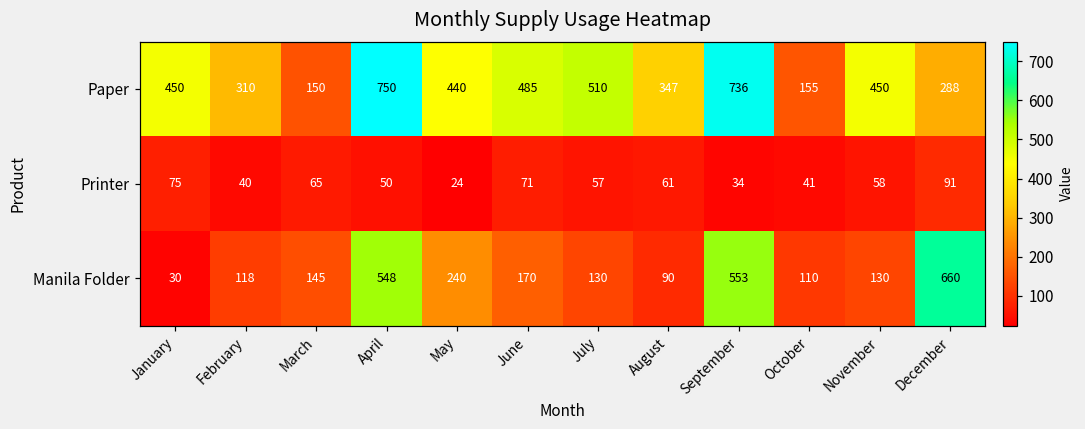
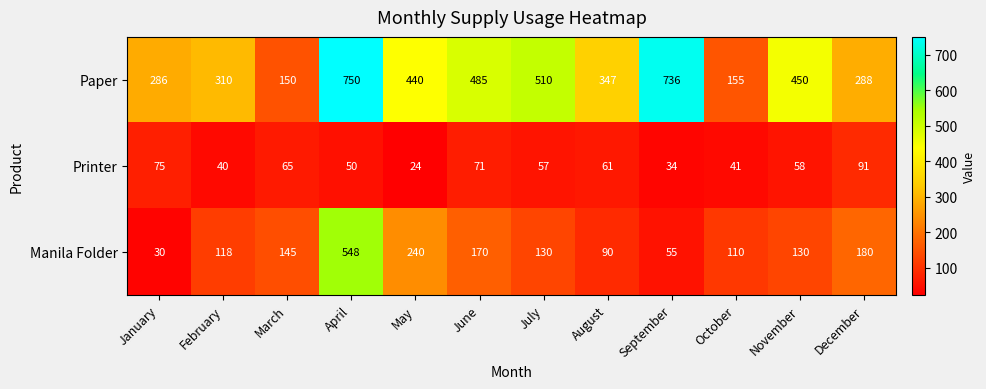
  {
    "Paper": {
-     "January": 450,
+     "January": 286,
      "February": 310,
      "March": 150,
      "April": 750,
      "May": 440,
      "June": 485,
      "July": 510,
      "August": 347,
      "September": 736,
      "October": 155,
      "November": 450,
      "December": 288
    },
    "Printer": {
      "January": 75,
      "February": 40,
      "March": 65,
      "April": 50,
      "May": 24,
      "June": 71,
      "July": 57,
      "August": 61,
      "September": 34,
      "October": 41,
      "November": 58,
      "December": 91
    },
    "Manila Folder": {
      "January": 30,
      "February": 118,
      "March": 145,
      "April": 548,
      "May": 240,
      "June": 170,
      "July": 130,
      "August": 90,
-     "September": 553,
+     "September": 55,
      "October": 110,
      "November": 130,
-     "December": 660
+     "December": 180
    }
  }
